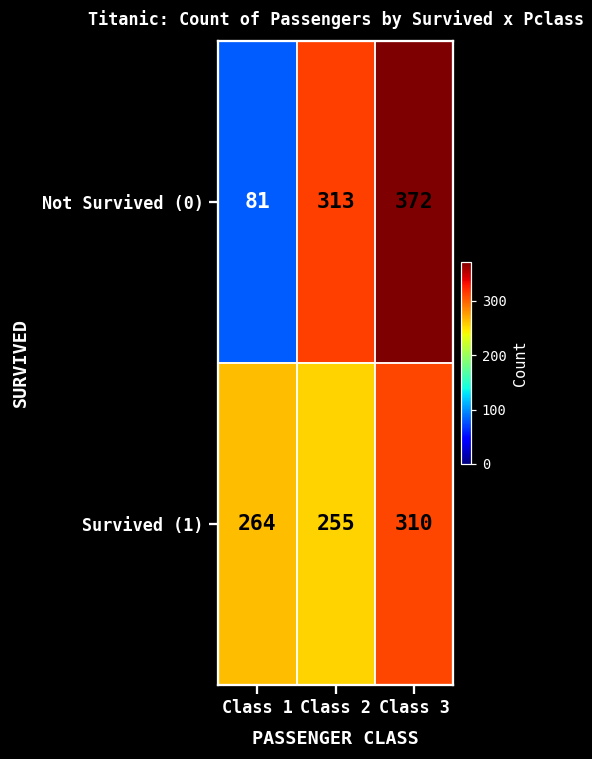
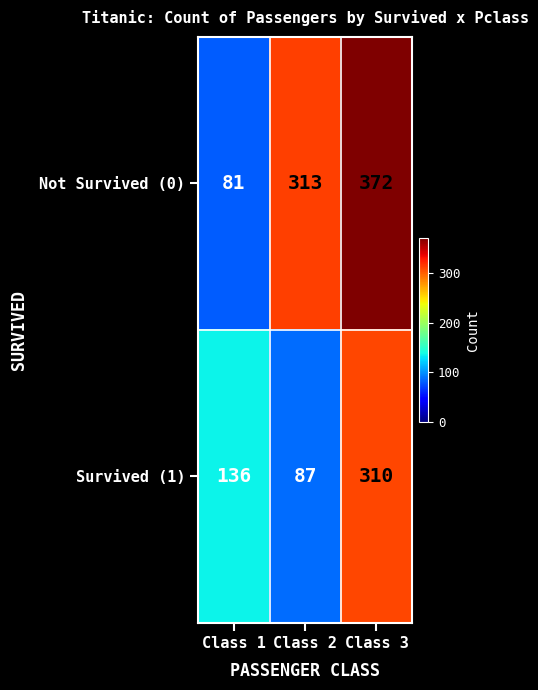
  {
    "Not Survived (0)": {
      "Class 1": 81,
      "Class 2": 313,
      "Class 3": 372
    },
    "Survived (1)": {
-     "Class 1": 264,
-     "Class 2": 255,
+     "Class 1": 136,
+     "Class 2": 87,
      "Class 3": 310
    }
  }
